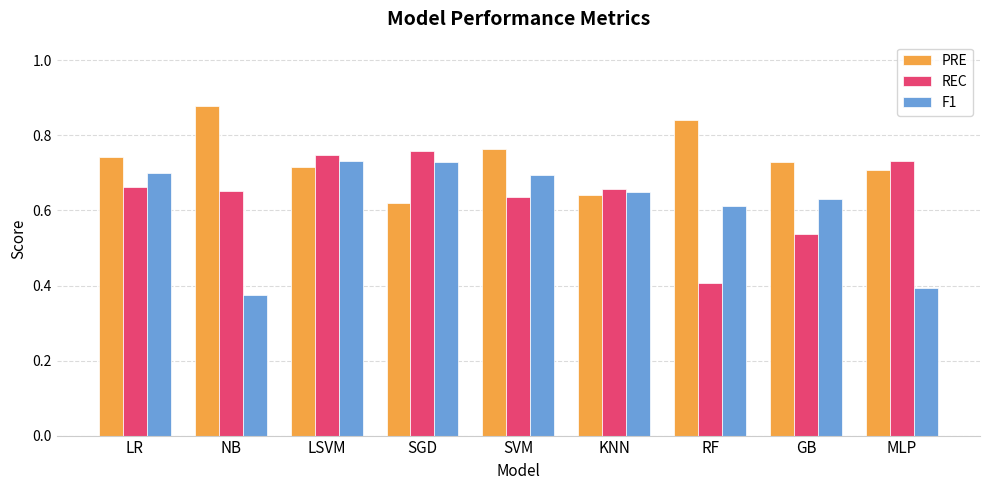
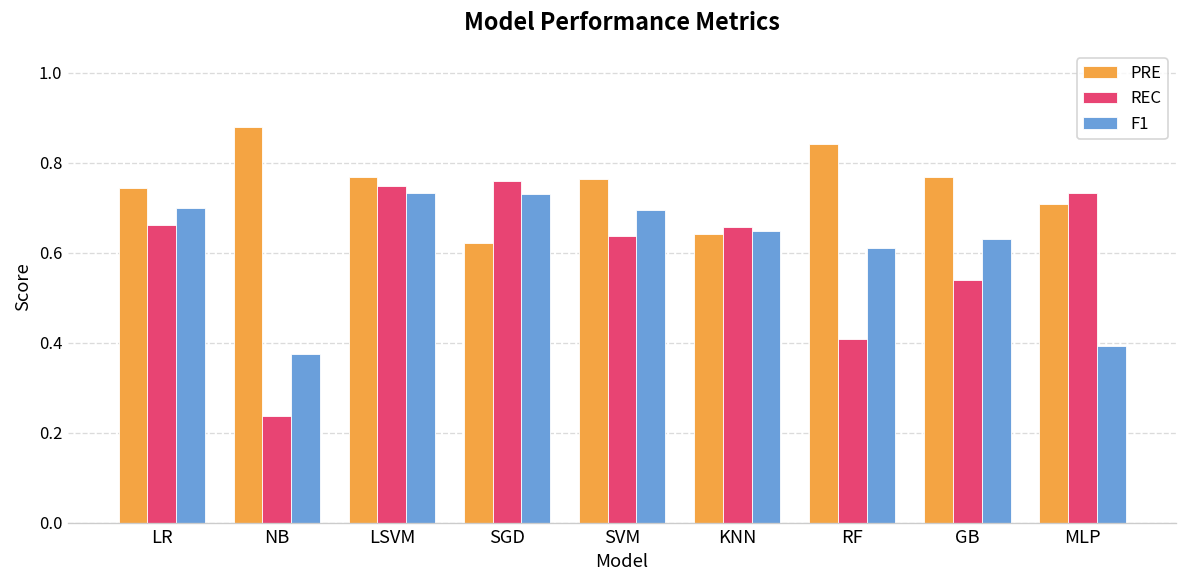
  {
    "PRE": {
      "LR": 0.74,
      "NB": 0.88,
-     "LSVM": 0.72,
+     "LSVM": 0.77,
      "SGD": 0.62,
      "SVM": 0.76,
      "KNN": 0.64,
      "RF": 0.84,
-     "GB": 0.73,
+     "GB": 0.77,
      "MLP": 0.71
    },
    "REC": {
      "LR": 0.66,
-     "NB": 0.65,
+     "NB": 0.24,
      "LSVM": 0.75,
      "SGD": 0.76,
      "SVM": 0.64,
      "KNN": 0.66,
      "RF": 0.41,
      "GB": 0.54,
      "MLP": 0.73
    },
    "F1": {
      "LR": 0.70,
      "NB": 0.37,
      "LSVM": 0.73,
      "SGD": 0.73,
      "SVM": 0.69,
      "KNN": 0.65,
      "RF": 0.61,
      "GB": 0.63,
      "MLP": 0.39
    }
  }
